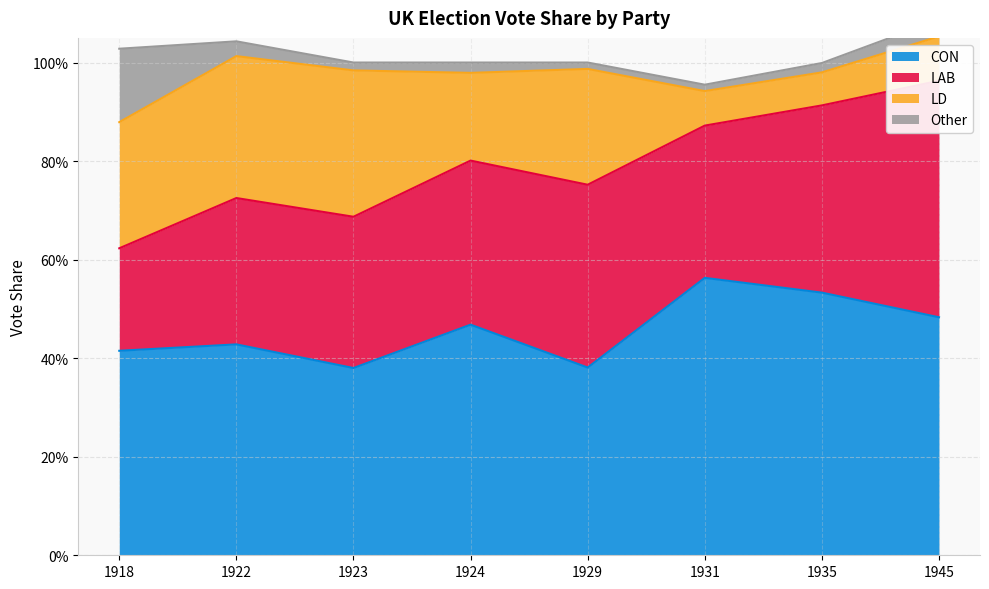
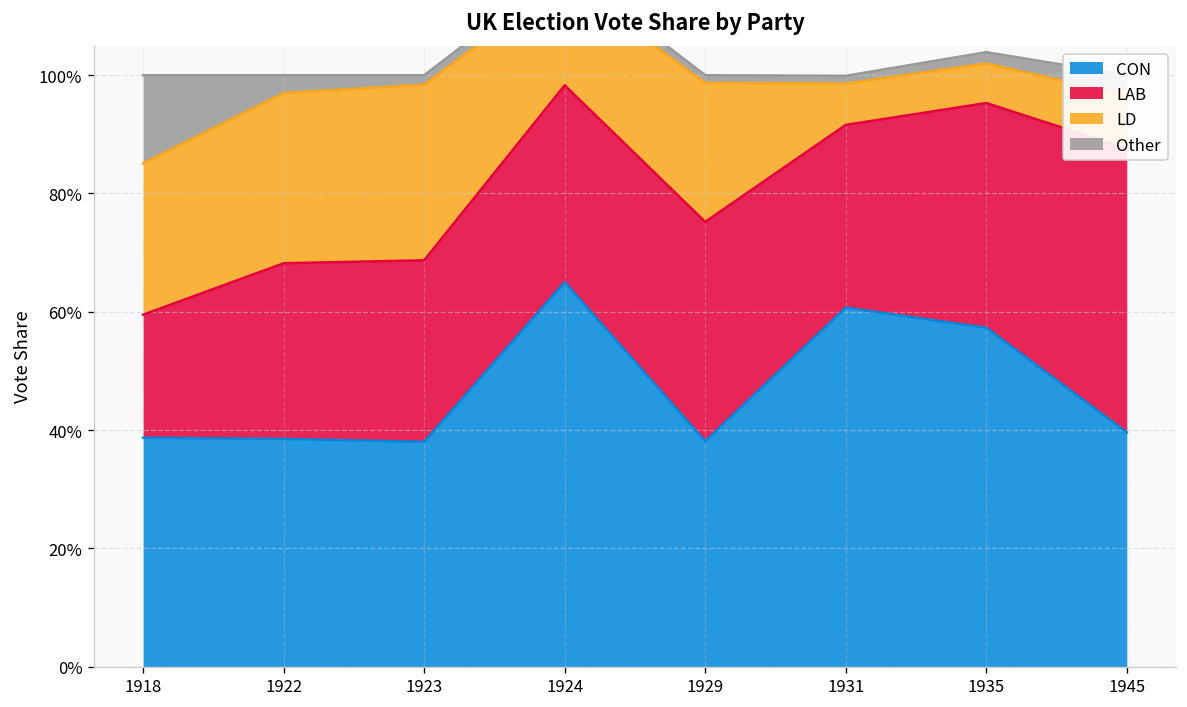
  {
    "CON": {
-     "1918": "42%",
-     "1922": "43%",
+     "1918": "39%",
+     "1922": "39%",
      "1923": "38%",
-     "1924": "47%",
+     "1924": "65%",
      "1929": "38%",
-     "1931": "56%",
-     "1935": "53%",
-     "1945": "48%"
+     "1931": "61%",
+     "1935": "57%",
+     "1945": "40%"
    },
    "LAB": {
      "1918": "21%",
      "1922": "30%",
      "1923": "31%",
      "1924": "33%",
      "1929": "37%",
      "1931": "31%",
      "1935": "38%"
    },
    "LD": {
      "1918": "26%",
      "1922": "29%",
      "1923": "30%",
      "1929": "24%",
      "1931": "7%",
      "1935": "7%"
    },
    "Other": {
      "1918": "15%",
      "1922": "3%",
      "1923": "2%",
      "1929": "1%",
      "1931": "1%",
      "1935": "2%"
    }
  }
